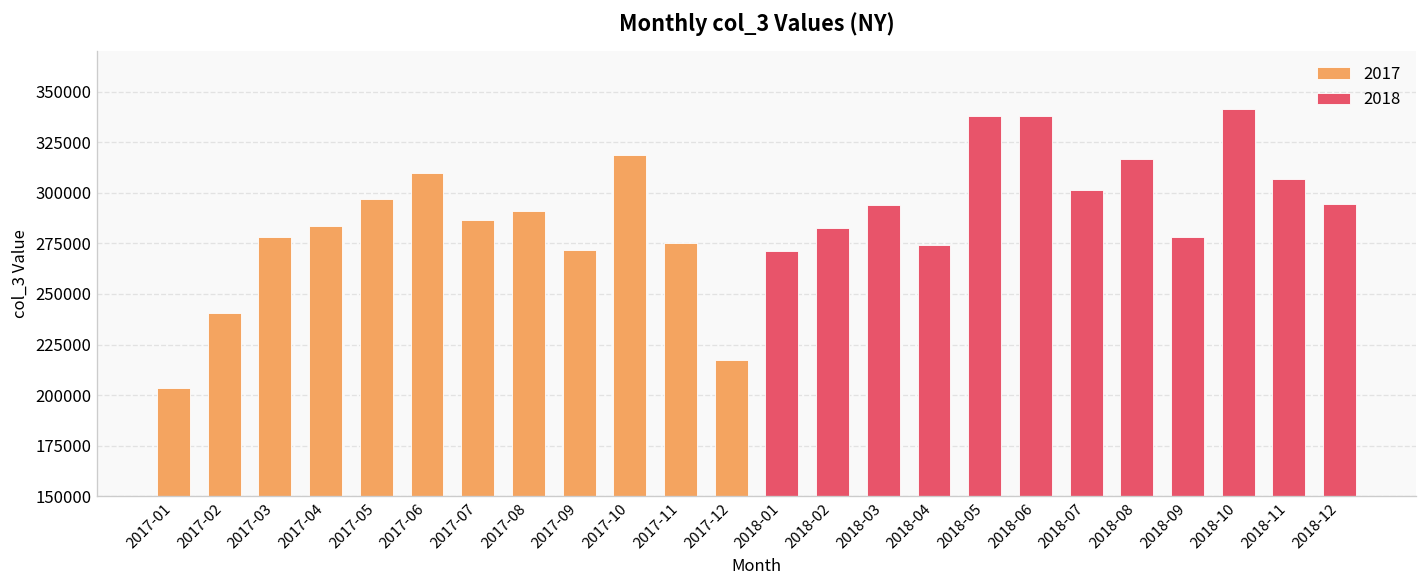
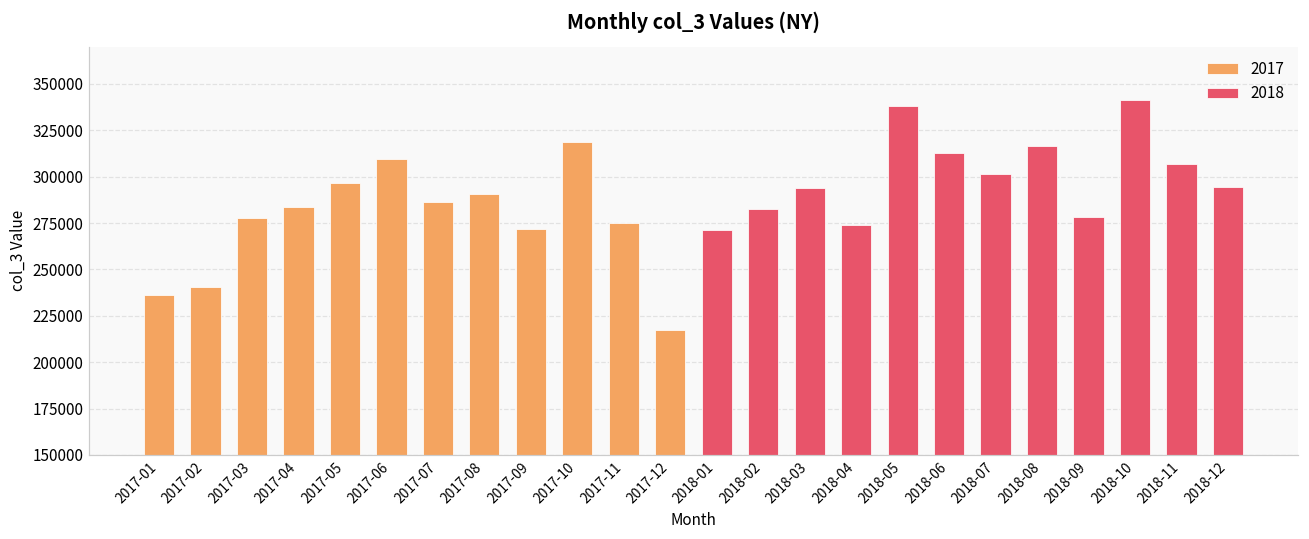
  {
    "2017": {
-     "2017-01": 204000,
+     "2017-01": 236000,
      "2017-02": 241000,
      "2017-03": 278000,
      "2017-04": 284000,
      "2017-05": 297000,
      "2017-06": 310000,
      "2017-07": 287000,
      "2017-08": 291000,
      "2017-09": 272000,
      "2017-10": 319000,
      "2017-11": 275000,
      "2017-12": 218000
    },
    "2018": {
      "2018-01": 271000,
      "2018-02": 283000,
      "2018-03": 294000,
      "2018-04": 274000,
      "2018-05": 338000,
-     "2018-06": 338000,
+     "2018-06": 313000,
      "2018-07": 302000,
      "2018-08": 317000,
      "2018-09": 278000,
      "2018-10": 341000,
      "2018-11": 307000,
      "2018-12": 295000
    }
  }
